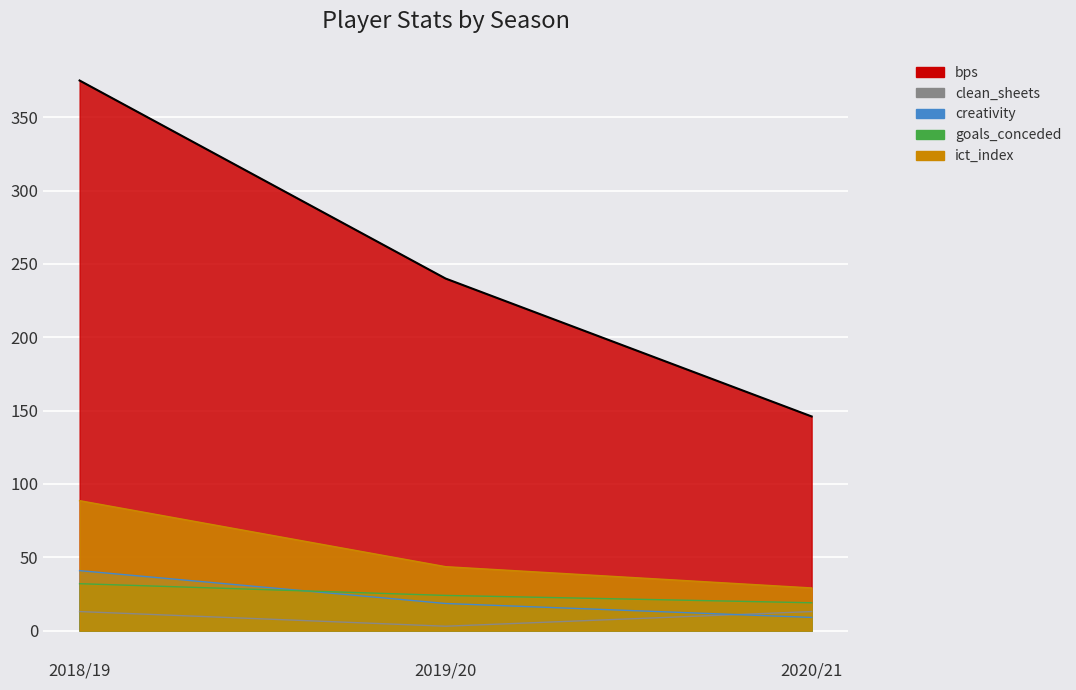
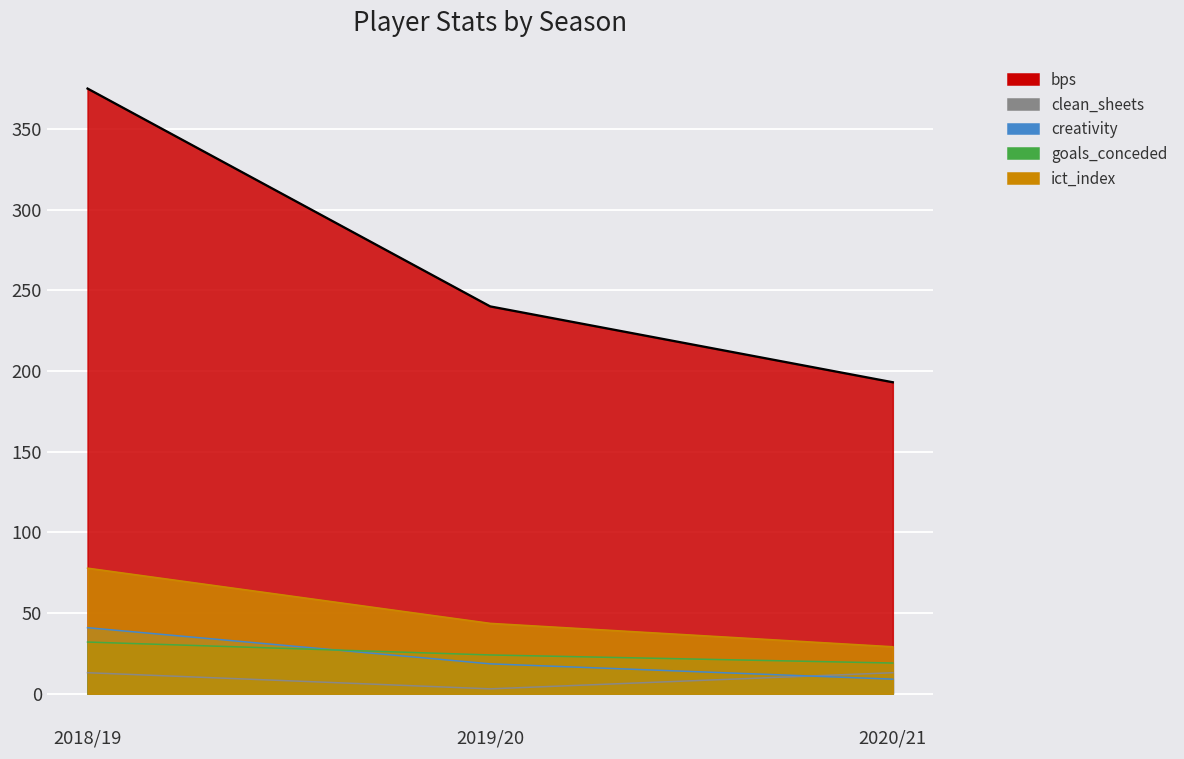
  {
    "bps": {
      "2018/19": 375,
      "2019/20": 240,
-     "2020/21": 146
+     "2020/21": 193
    },
    "clean_sheets": {
      "2018/19": 13,
      "2019/20": 3,
      "2020/21": 13
    },
    "creativity": {
      "2018/19": 41,
      "2019/20": 19,
      "2020/21": 9
    },
    "goals_conceded": {
      "2018/19": 32,
      "2019/20": 24,
      "2020/21": 19
    },
    "ict_index": {
-     "2018/19": 89,
+     "2018/19": 78,
      "2019/20": 44,
      "2020/21": 29
    }
  }
